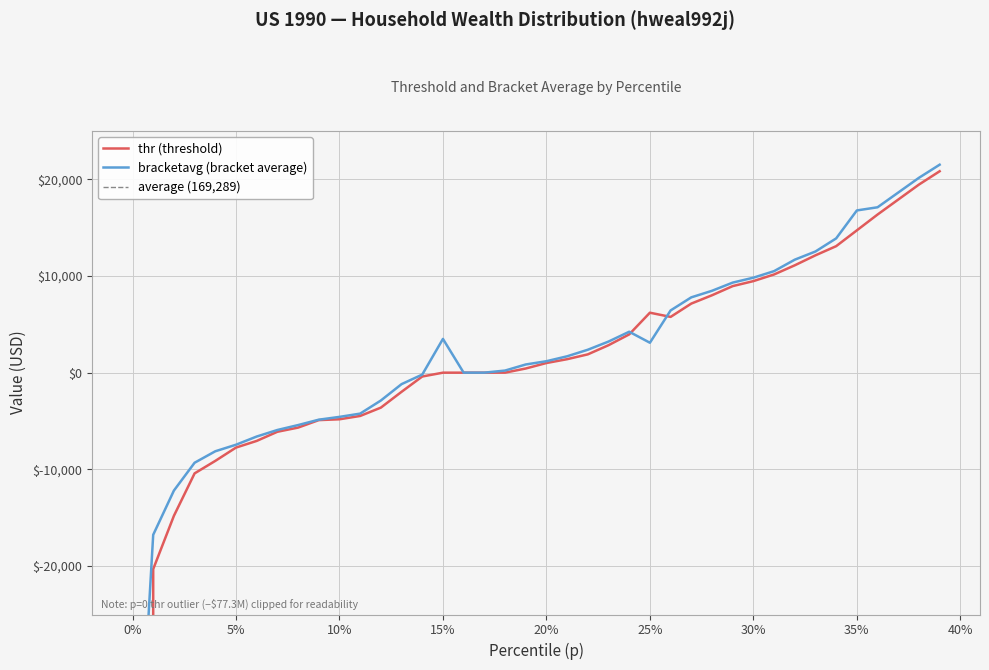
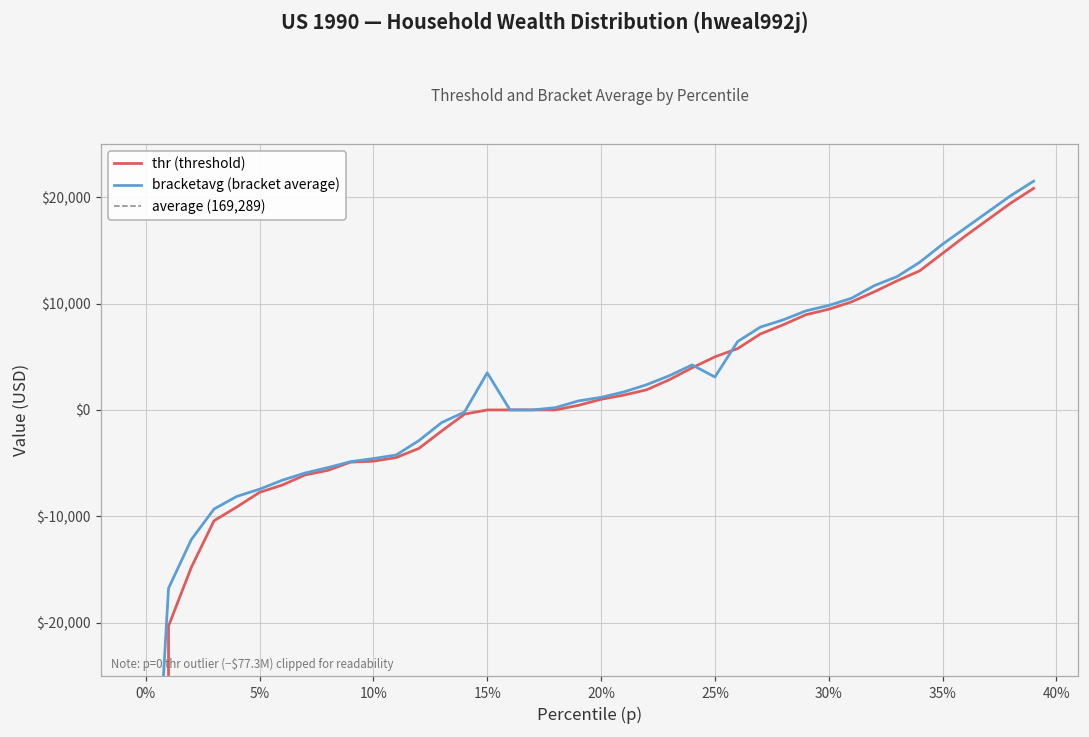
  {
    "thr (threshold)": {
      "5%": "$-8,000",
      "15%": "$0",
-     "25%": "$6,000",
+     "25%": "$5,000",
      "30%": "$9,000",
      "35%": "$15,000"
    },
    "bracketavg (bracket average)": {
      "5%": "$-7,000",
      "15%": "$3,000",
      "25%": "$3,000",
      "30%": "$10,000",
-     "35%": "$17,000"
+     "35%": "$16,000"
    }
  }
